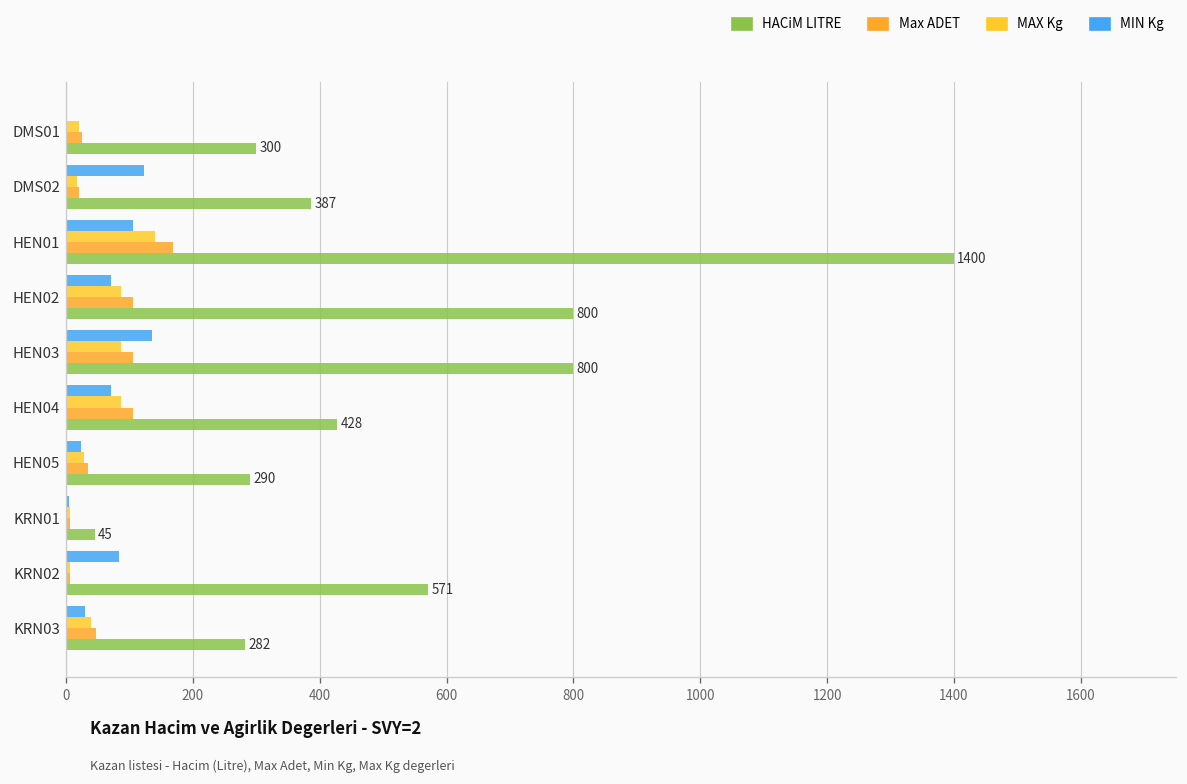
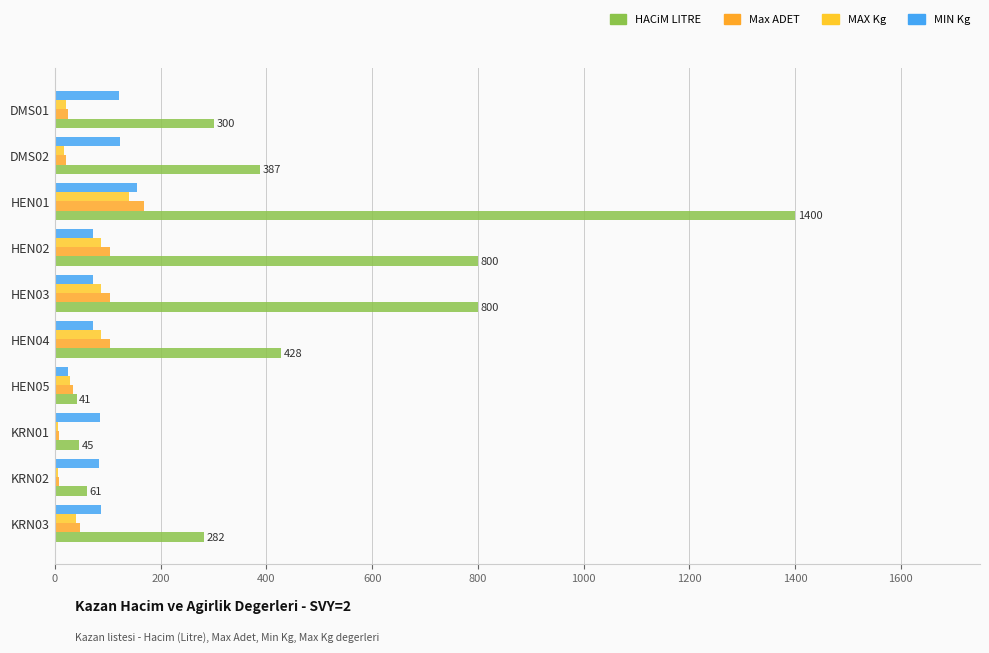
  {
    "HACiM LITRE": {
      "DMS01": 300,
      "DMS02": 387,
      "HEN01": 1400,
      "HEN02": 800,
      "HEN03": 800,
      "HEN04": 428,
-     "HEN05": 290,
+     "HEN05": 41,
      "KRN01": 45,
-     "KRN02": 571,
+     "KRN02": 61,
      "KRN03": 282
    },
    "MIN Kg": {
-     "DMS01": 0,
+     "DMS01": 120,
      "DMS02": 120,
-     "HEN01": 110,
+     "HEN01": 160,
      "HEN02": 70,
-     "HEN03": 140,
+     "HEN03": 70,
      "HEN04": 70,
      "HEN05": 20,
-     "KRN01": 10,
+     "KRN01": 90,
      "KRN02": 80,
-     "KRN03": 30
+     "KRN03": 90
    }
  }
